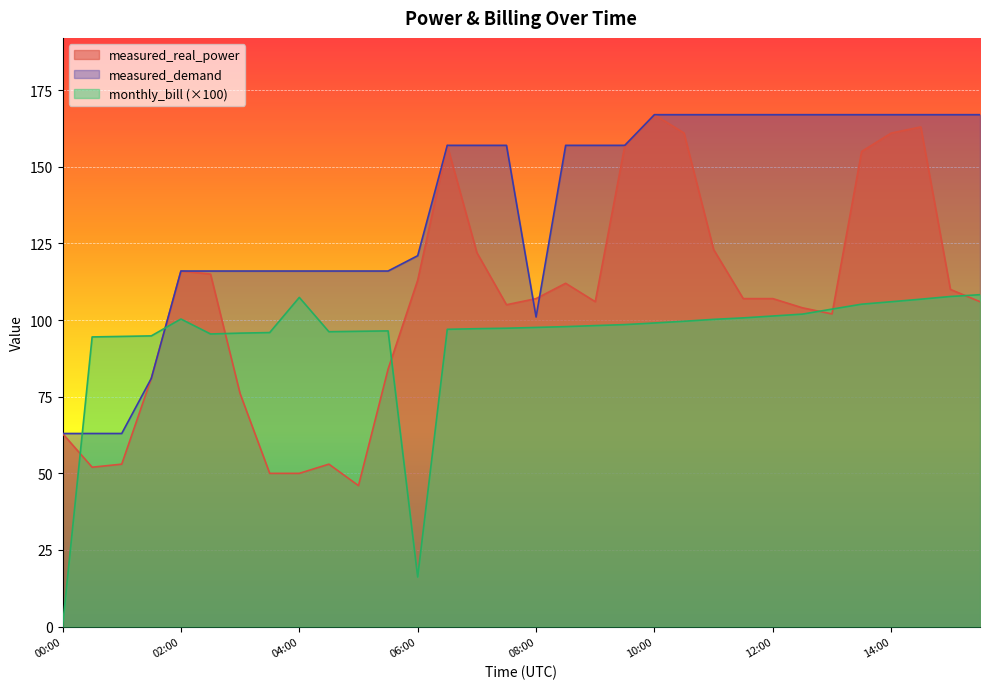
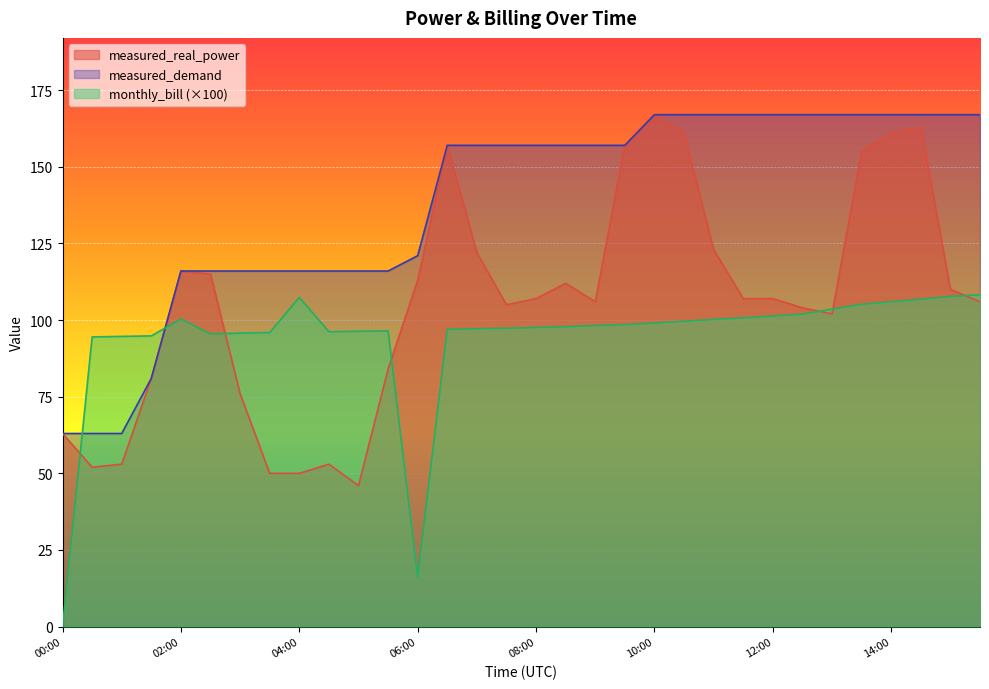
  {
    "measured_real_power": {
      "04:00": 50,
      "06:00": 113,
      "08:00": 107,
      "12:00": 107,
      "14:00": 161
    },
    "measured_demand": {
      "04:00": 116,
      "06:00": 121,
-     "08:00": 101,
+     "08:00": 157,
      "12:00": 167,
      "14:00": 167
    },
    "monthly_bill (×100)": {
      "00:00": 0,
      "02:00": 100,
      "04:00": 107,
      "06:00": 16,
      "08:00": 98,
      "10:00": 99,
      "12:00": 101,
      "14:00": 106
    }
  }
